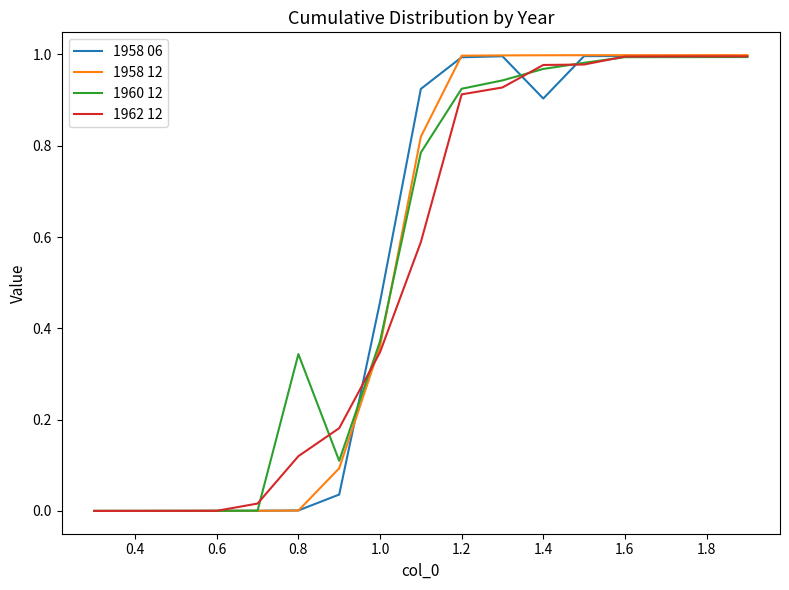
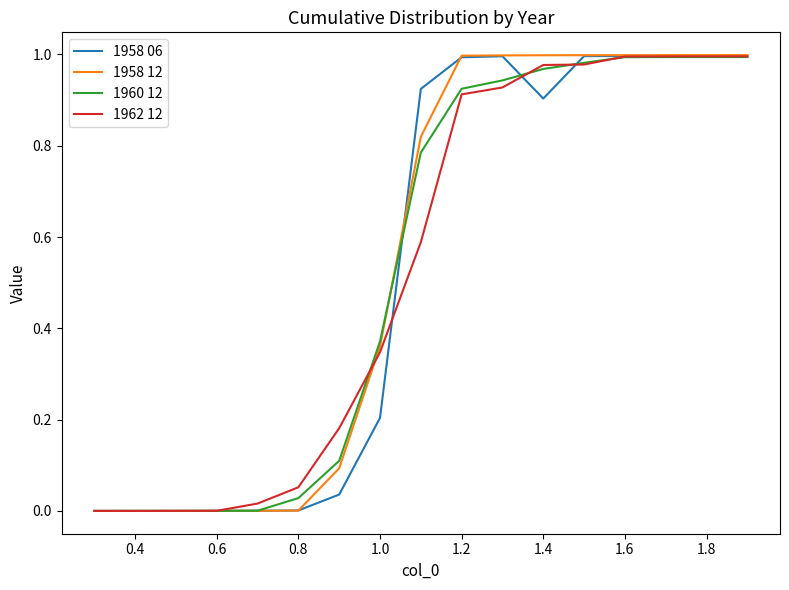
  {
    "1958 06": {
-     "1.0": 0.46,
+     "1.0": 0.20,
      "1.4": 0.90
    },
    "1958 12": {
      "1.0": 0.36,
      "1.4": 1.00
    },
    "1960 12": {
-     "0.8": 0.34,
+     "0.8": 0.03,
      "1.0": 0.37,
      "1.2": 0.92,
      "1.4": 0.97
    },
    "1962 12": {
-     "0.8": 0.12,
+     "0.8": 0.05,
      "1.0": 0.35,
      "1.2": 0.91,
      "1.4": 0.98
    }
  }
